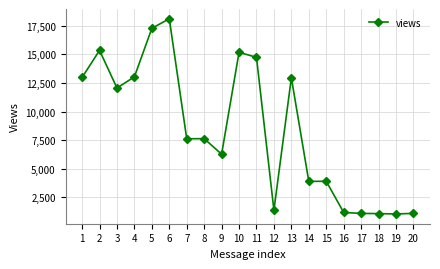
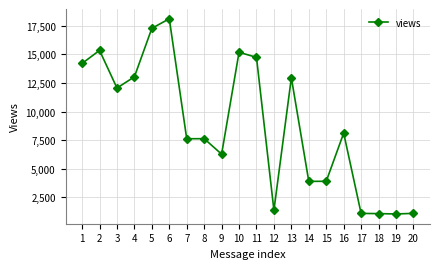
  {
-   "1": "13,000",
+   "1": "14,200",
    "2": "15,400",
    "3": "12,100",
    "4": "13,000",
    "5": "17,300",
    "6": "18,100",
    "7": "7,600",
    "8": "7,600",
    "9": "6,300",
    "10": "15,200",
    "11": "14,700",
    "12": "1,400",
    "13": "13,000",
    "14": "3,900",
    "15": "3,900",
-   "16": "1,200",
+   "16": "8,100",
    "17": "1,100",
    "18": "1,100",
    "19": "1,000",
    "20": "1,100"
  }
